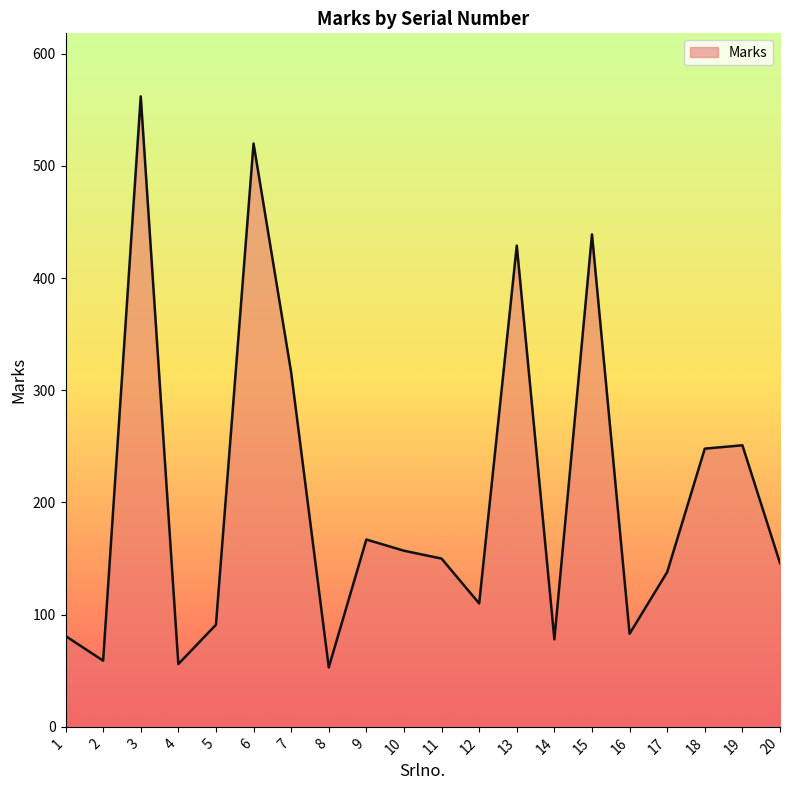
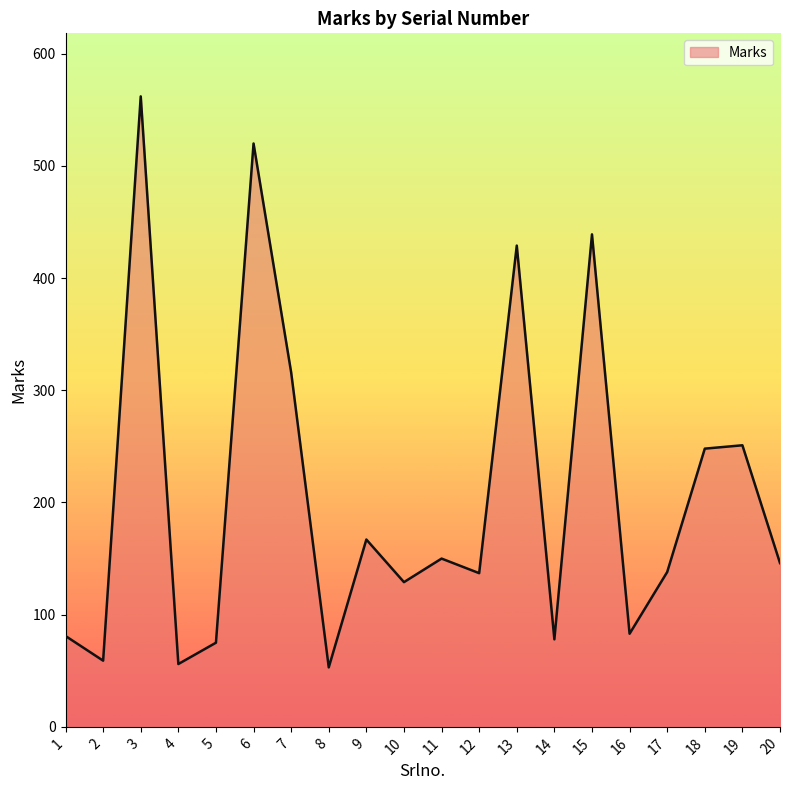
  {
    "1": 81,
    "2": 59,
    "3": 562,
    "4": 56,
-   "5": 91,
+   "5": 75,
    "6": 520,
    "7": 316,
    "8": 53,
    "9": 167,
-   "10": 157,
+   "10": 129,
    "11": 150,
-   "12": 110,
+   "12": 137,
    "13": 429,
    "14": 78,
    "15": 439,
    "16": 83,
    "17": 138,
    "18": 248,
    "19": 251,
    "20": 146
  }
